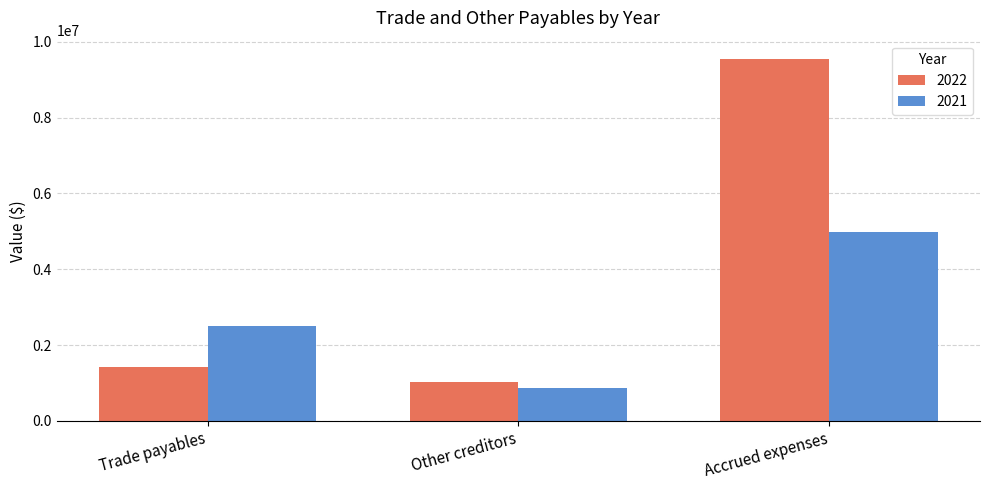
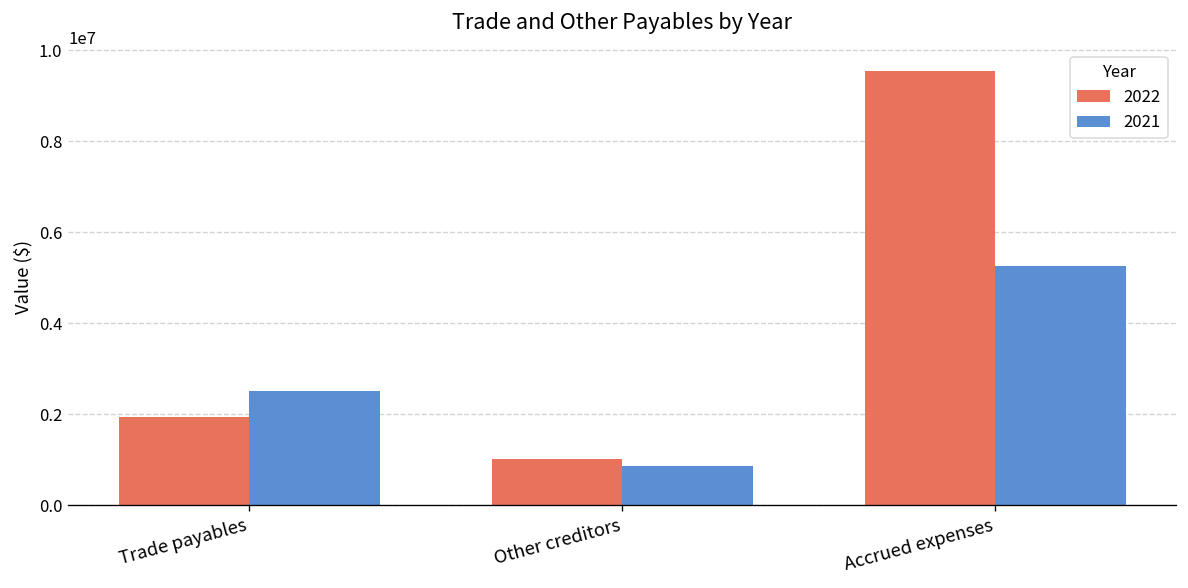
  {
    "2022": {
-     "Trade payables": 1400000,
+     "Trade payables": 1900000,
      "Other creditors": 1000000,
      "Accrued expenses": 9600000
    },
    "2021": {
      "Trade payables": 2500000,
      "Other creditors": 900000,
-     "Accrued expenses": 5000000
+     "Accrued expenses": 5200000
    }
  }
